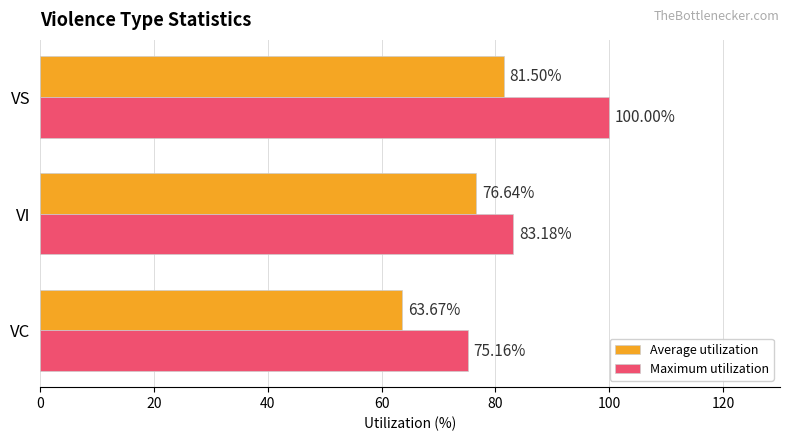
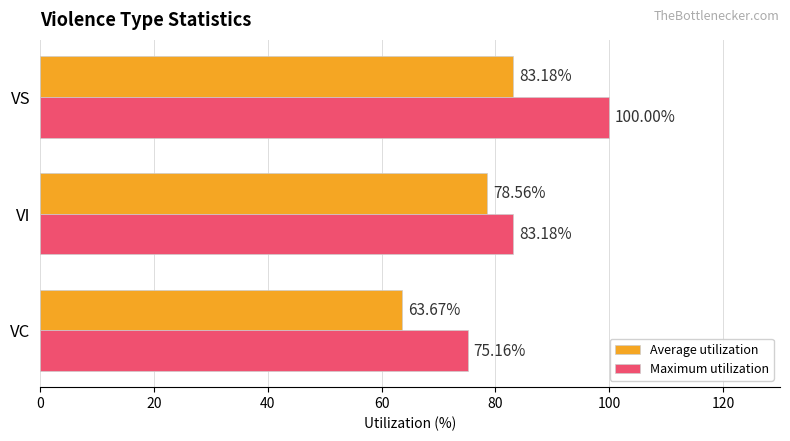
  {
    "Average utilization": {
-     "VS": "81.50%",
-     "VI": "76.64%",
+     "VS": "83.18%",
+     "VI": "78.56%",
      "VC": "63.67%"
    },
    "Maximum utilization": {
      "VS": "100.00%",
      "VI": "83.18%",
      "VC": "75.16%"
    }
  }
